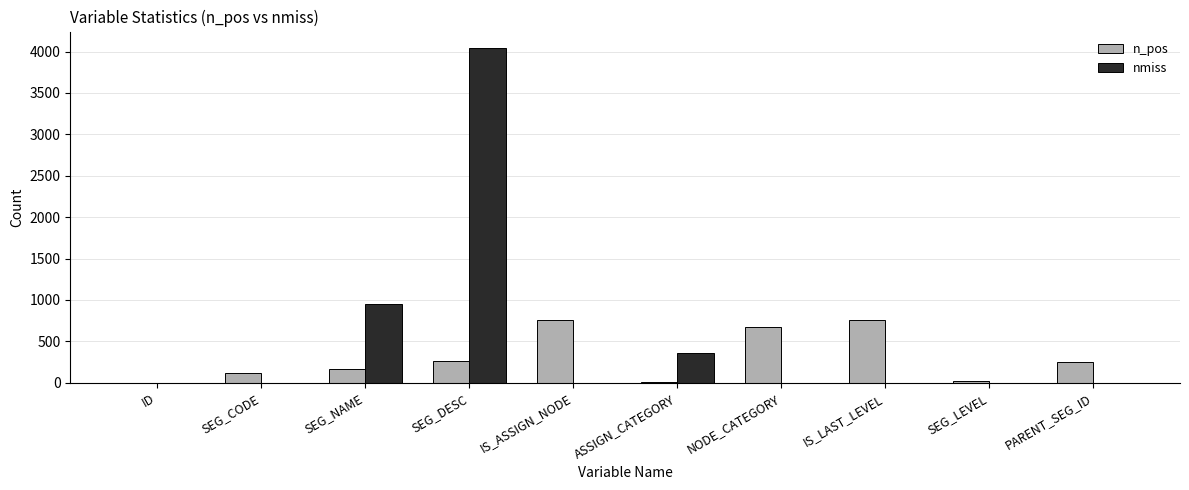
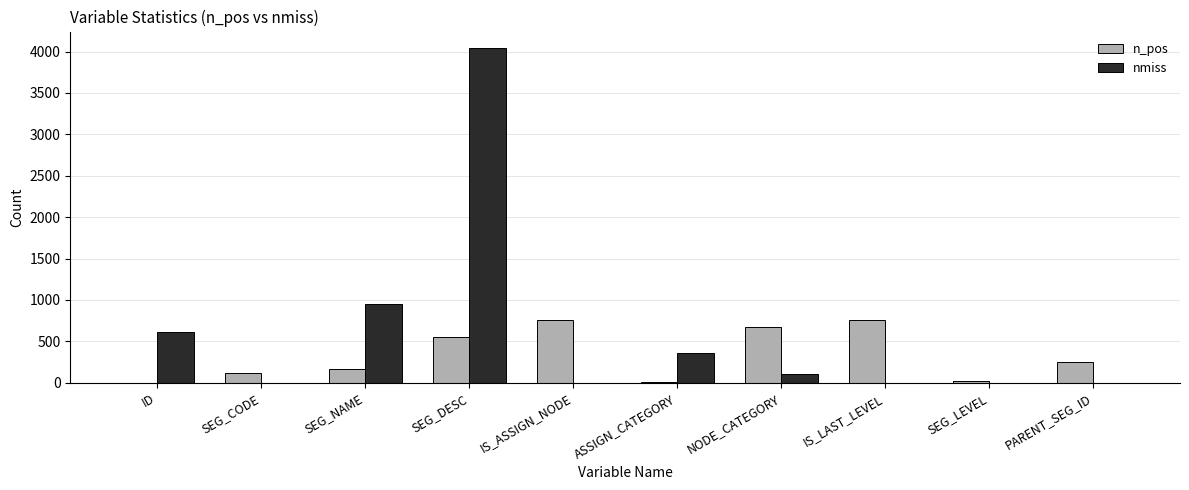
  {
    "n_pos": {
      "ID": 0,
      "SEG_CODE": 100,
      "SEG_NAME": 200,
-     "SEG_DESC": 300,
+     "SEG_DESC": 600,
      "IS_ASSIGN_NODE": 800,
      "NODE_CATEGORY": 700,
      "IS_LAST_LEVEL": 800,
      "PARENT_SEG_ID": 300
    },
    "nmiss": {
-     "ID": 0,
+     "ID": 600,
      "SEG_CODE": 0,
      "SEG_NAME": 1000,
      "SEG_DESC": 4000,
      "IS_ASSIGN_NODE": 0,
      "ASSIGN_CATEGORY": 400,
-     "NODE_CATEGORY": 0,
+     "NODE_CATEGORY": 100,
      "IS_LAST_LEVEL": 0,
      "SEG_LEVEL": 0,
      "PARENT_SEG_ID": 0
    }
  }
